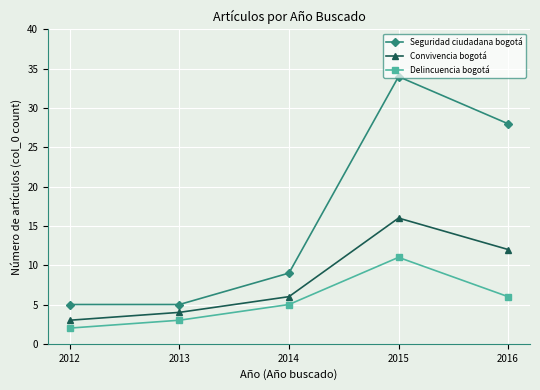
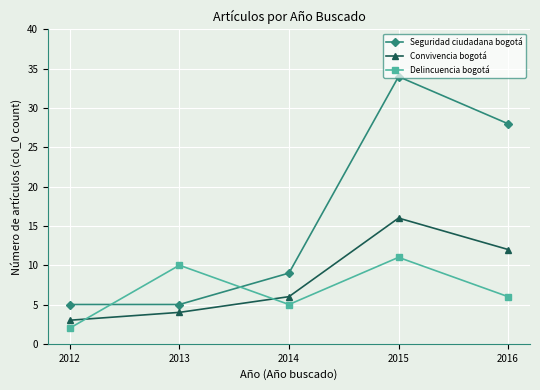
  {
    "Seguridad ciudadana bogotá": {
      "2012": 5,
      "2013": 5,
      "2014": 9,
      "2016": 28
    },
    "Convivencia bogotá": {
      "2012": 3,
      "2013": 4,
      "2014": 6,
      "2015": 16,
      "2016": 12
    },
    "Delincuencia bogotá": {
      "2012": 2,
-     "2013": 3,
+     "2013": 10,
      "2014": 5,
      "2015": 11,
      "2016": 6
    }
  }
